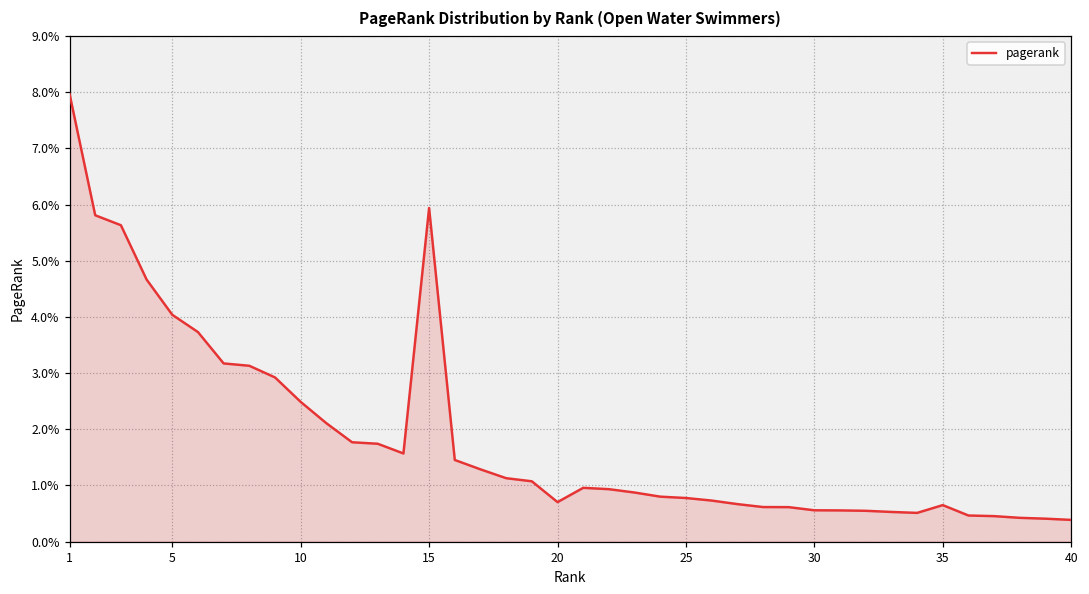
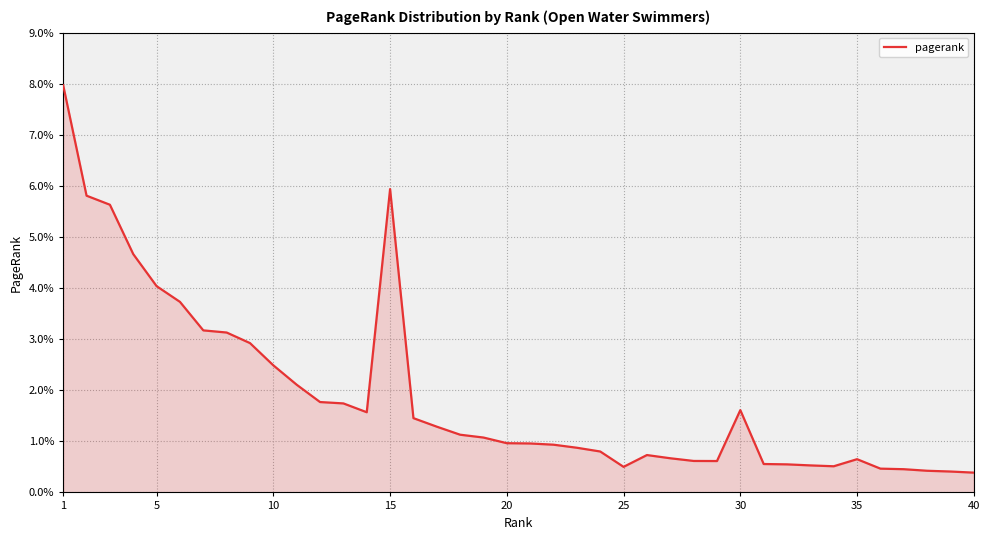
  {
    "1": "8.0%",
    "5": "4.0%",
    "10": "2.5%",
    "15": "5.9%",
-   "20": "0.7%",
-   "25": "0.8%",
-   "30": "0.6%",
+   "20": "1.0%",
+   "25": "0.5%",
+   "30": "1.6%",
    "35": "0.7%",
    "40": "0.4%"
  }
